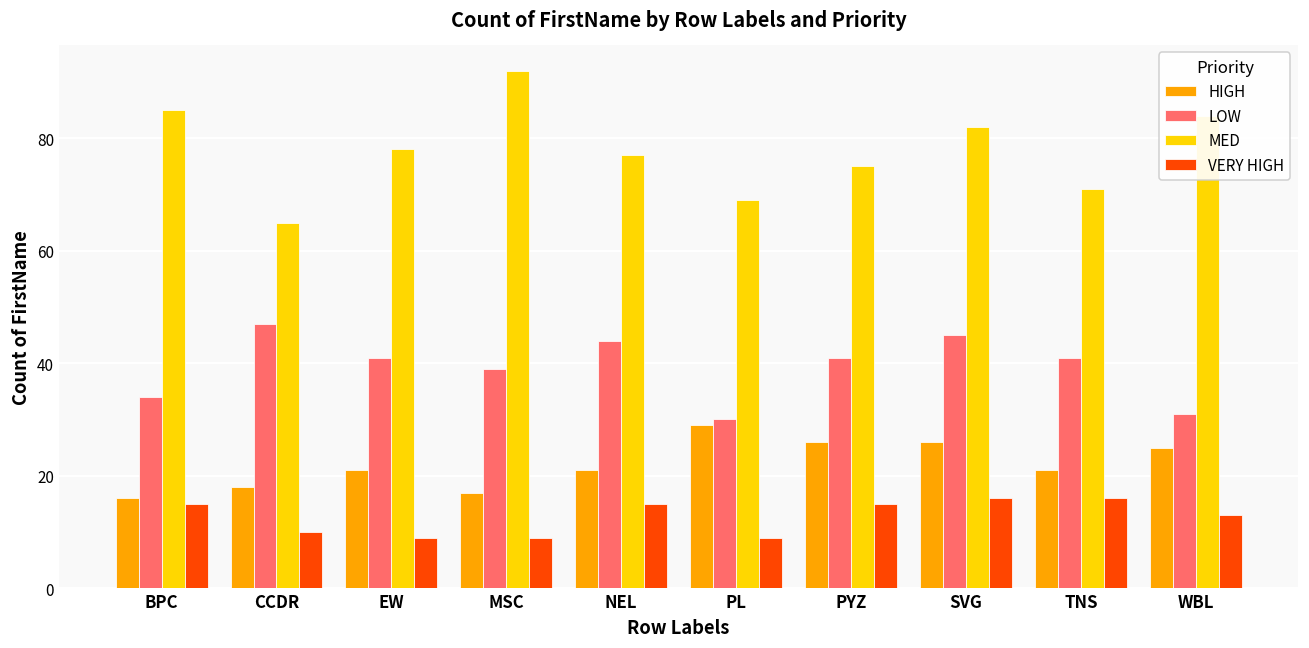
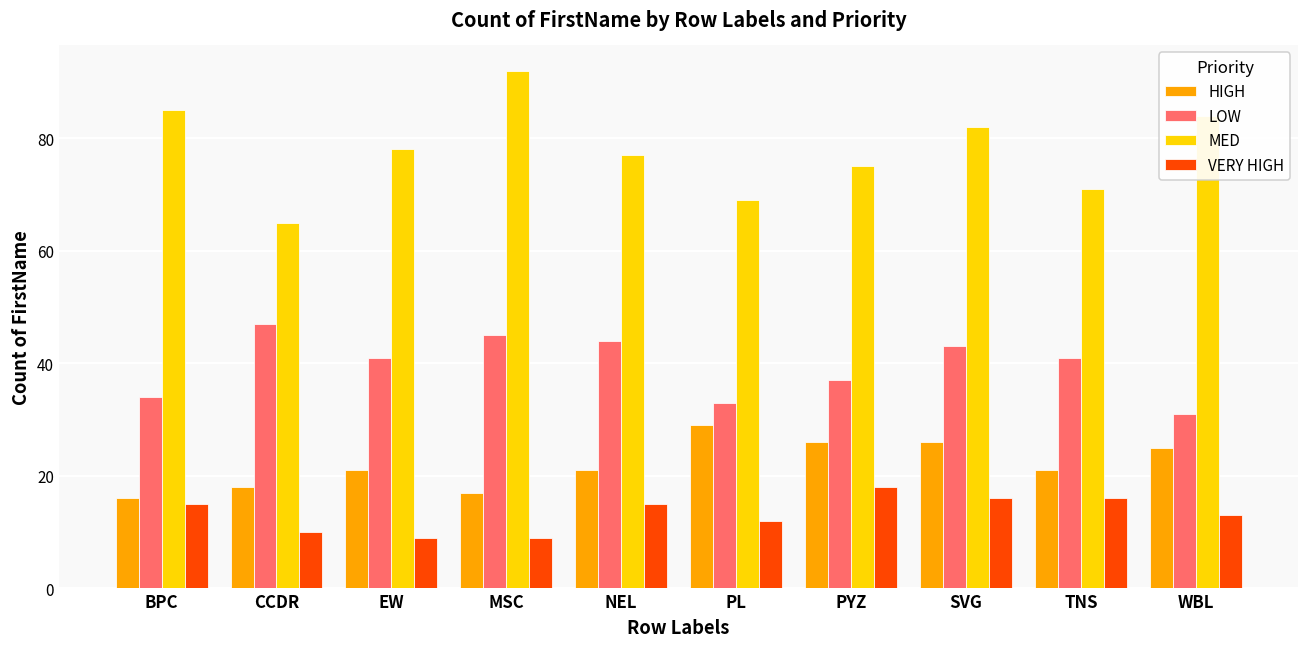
  {
    "LOW": {
      "BPC": 34,
      "CCDR": 47,
      "EW": 41,
-     "MSC": 39,
+     "MSC": 45,
      "NEL": 44,
-     "PL": 30,
-     "PYZ": 41,
-     "SVG": 45,
+     "PL": 33,
+     "PYZ": 37,
+     "SVG": 43,
      "TNS": 41,
      "WBL": 31
    },
    "VERY HIGH": {
      "BPC": 15,
      "CCDR": 10,
      "EW": 9,
      "MSC": 9,
      "NEL": 15,
-     "PL": 9,
-     "PYZ": 15,
+     "PL": 12,
+     "PYZ": 18,
      "SVG": 16,
      "TNS": 16,
      "WBL": 13
    }
  }
